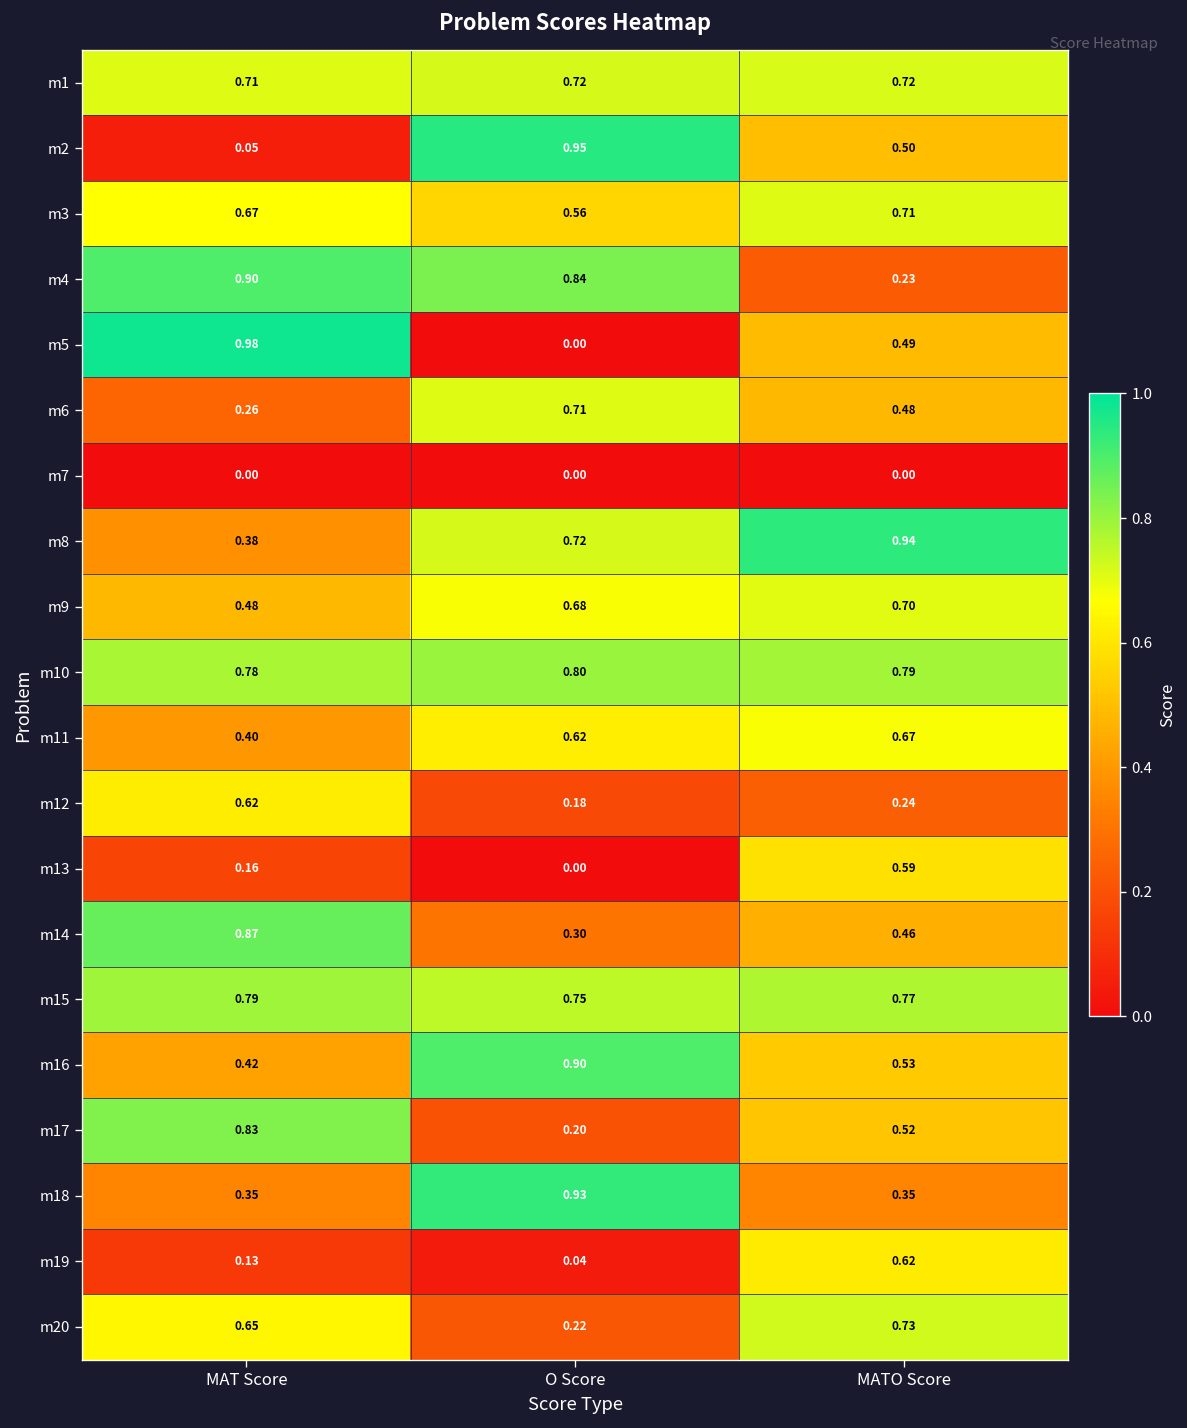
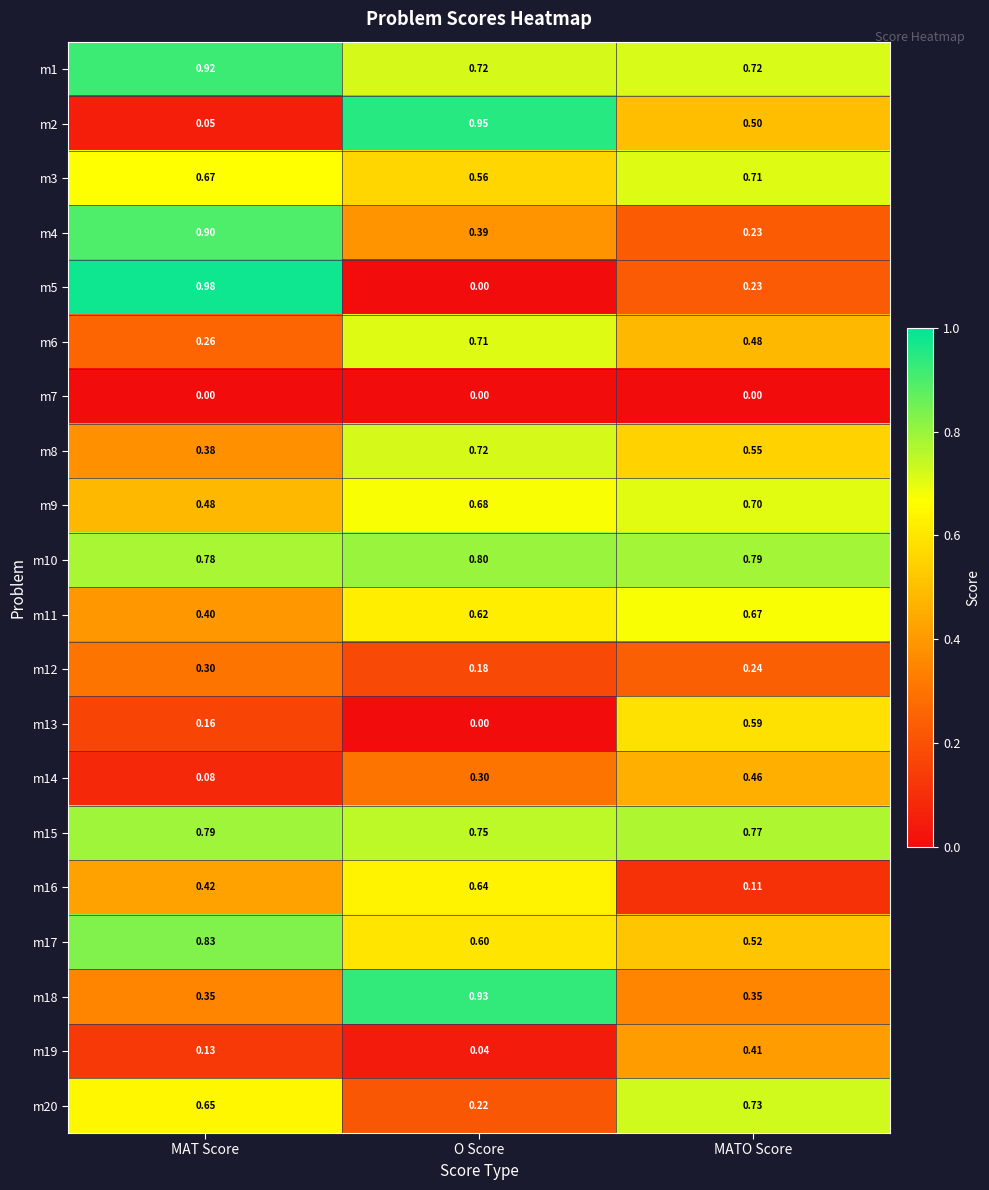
  {
    "m1": {
-     "MAT Score": 0.71,
+     "MAT Score": 0.92,
      "O Score": 0.72,
      "MATO Score": 0.72
    },
    "m2": {
      "MAT Score": 0.05,
      "O Score": 0.95,
      "MATO Score": 0.50
    },
    "m3": {
      "MAT Score": 0.67,
      "O Score": 0.56,
      "MATO Score": 0.71
    },
    "m4": {
      "MAT Score": 0.90,
-     "O Score": 0.84,
+     "O Score": 0.39,
      "MATO Score": 0.23
    },
    "m5": {
      "MAT Score": 0.98,
      "O Score": 0.00,
-     "MATO Score": 0.49
+     "MATO Score": 0.23
    },
    "m6": {
      "MAT Score": 0.26,
      "O Score": 0.71,
      "MATO Score": 0.48
    },
    "m7": {
      "MAT Score": 0.00,
      "O Score": 0.00,
      "MATO Score": 0.00
    },
    "m8": {
      "MAT Score": 0.38,
      "O Score": 0.72,
-     "MATO Score": 0.94
+     "MATO Score": 0.55
    },
    "m9": {
      "MAT Score": 0.48,
      "O Score": 0.68,
      "MATO Score": 0.70
    },
    "m10": {
      "MAT Score": 0.78,
      "O Score": 0.80,
      "MATO Score": 0.79
    },
    "m11": {
      "MAT Score": 0.40,
      "O Score": 0.62,
      "MATO Score": 0.67
    },
    "m12": {
-     "MAT Score": 0.62,
+     "MAT Score": 0.30,
      "O Score": 0.18,
      "MATO Score": 0.24
    },
    "m13": {
      "MAT Score": 0.16,
      "O Score": 0.00,
      "MATO Score": 0.59
    },
    "m14": {
-     "MAT Score": 0.87,
+     "MAT Score": 0.08,
      "O Score": 0.30,
      "MATO Score": 0.46
    },
    "m15": {
      "MAT Score": 0.79,
      "O Score": 0.75,
      "MATO Score": 0.77
    },
    "m16": {
      "MAT Score": 0.42,
-     "O Score": 0.90,
-     "MATO Score": 0.53
+     "O Score": 0.64,
+     "MATO Score": 0.11
    },
    "m17": {
      "MAT Score": 0.83,
-     "O Score": 0.20,
+     "O Score": 0.60,
      "MATO Score": 0.52
    },
    "m18": {
      "MAT Score": 0.35,
      "O Score": 0.93,
      "MATO Score": 0.35
    },
    "m19": {
      "MAT Score": 0.13,
      "O Score": 0.04,
-     "MATO Score": 0.62
+     "MATO Score": 0.41
    },
    "m20": {
      "MAT Score": 0.65,
      "O Score": 0.22,
      "MATO Score": 0.73
    }
  }
